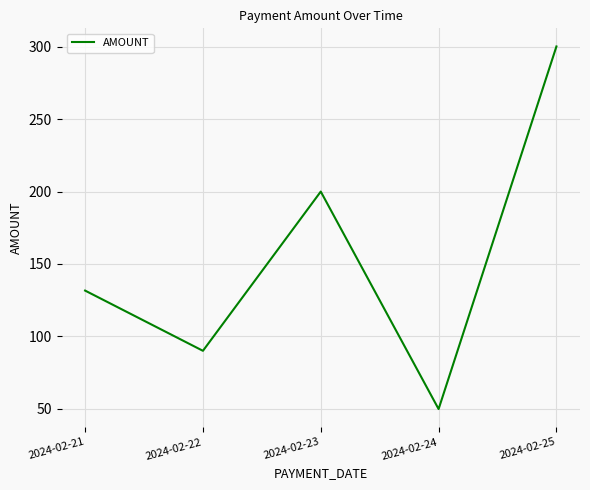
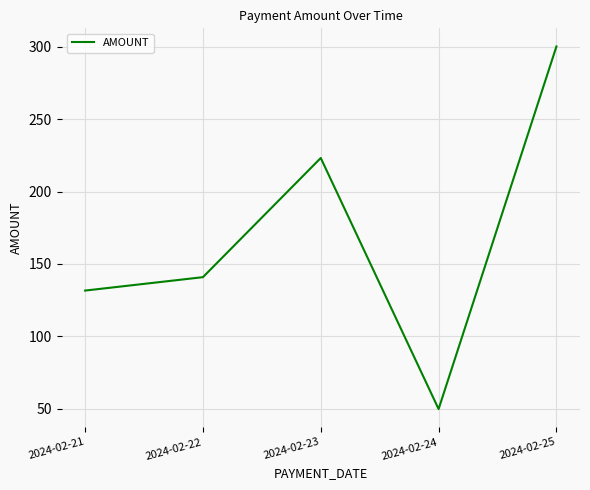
  {
    "2024-02-21": 132,
-   "2024-02-22": 90,
-   "2024-02-23": 200,
+   "2024-02-22": 141,
+   "2024-02-23": 223,
    "2024-02-24": 50,
    "2024-02-25": 300
  }
